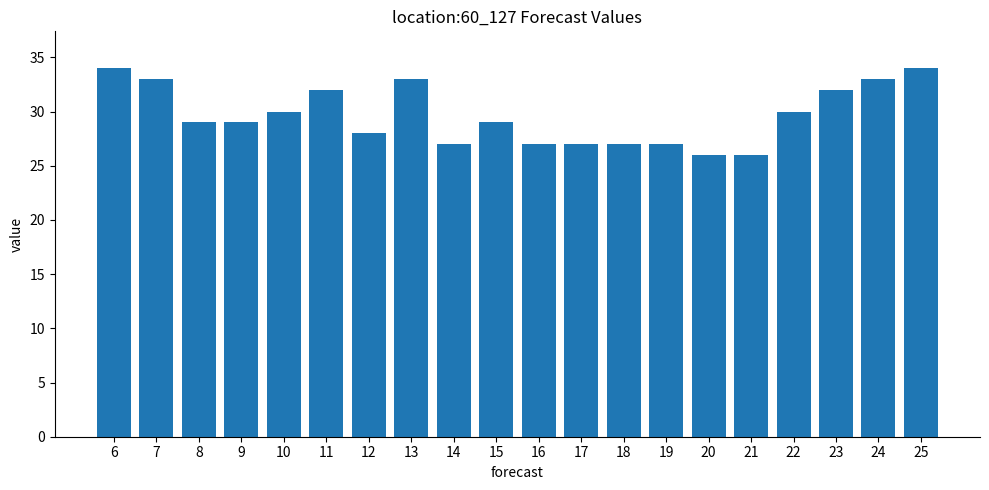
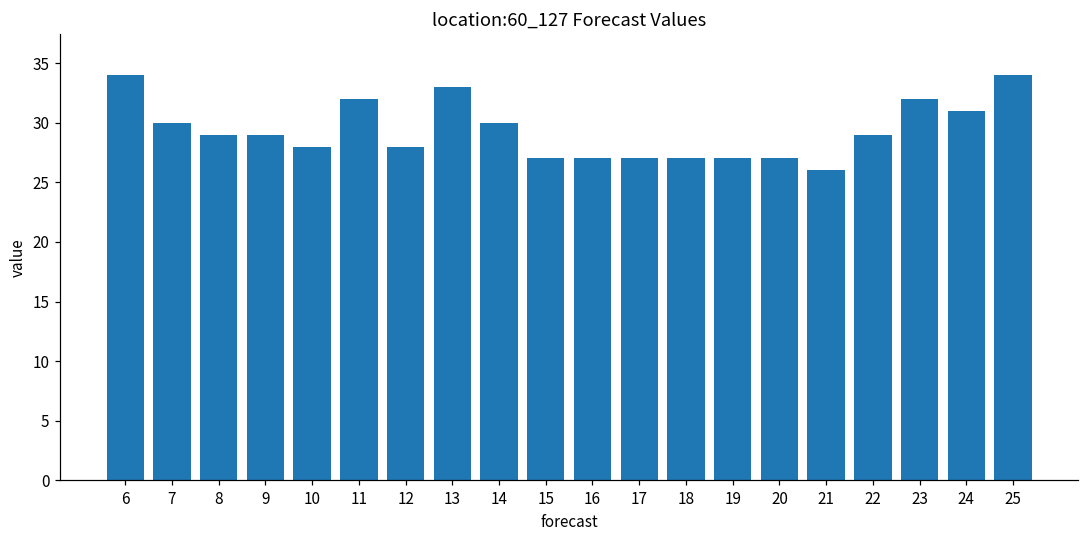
  {
    "6": 34,
-   "7": 33,
+   "7": 30,
    "8": 29,
    "9": 29,
-   "10": 30,
+   "10": 28,
    "11": 32,
    "12": 28,
    "13": 33,
-   "14": 27,
-   "15": 29,
+   "14": 30,
+   "15": 27,
    "16": 27,
    "17": 27,
    "18": 27,
    "19": 27,
-   "20": 26,
+   "20": 27,
    "21": 26,
-   "22": 30,
+   "22": 29,
    "23": 32,
-   "24": 33,
+   "24": 31,
    "25": 34
  }
